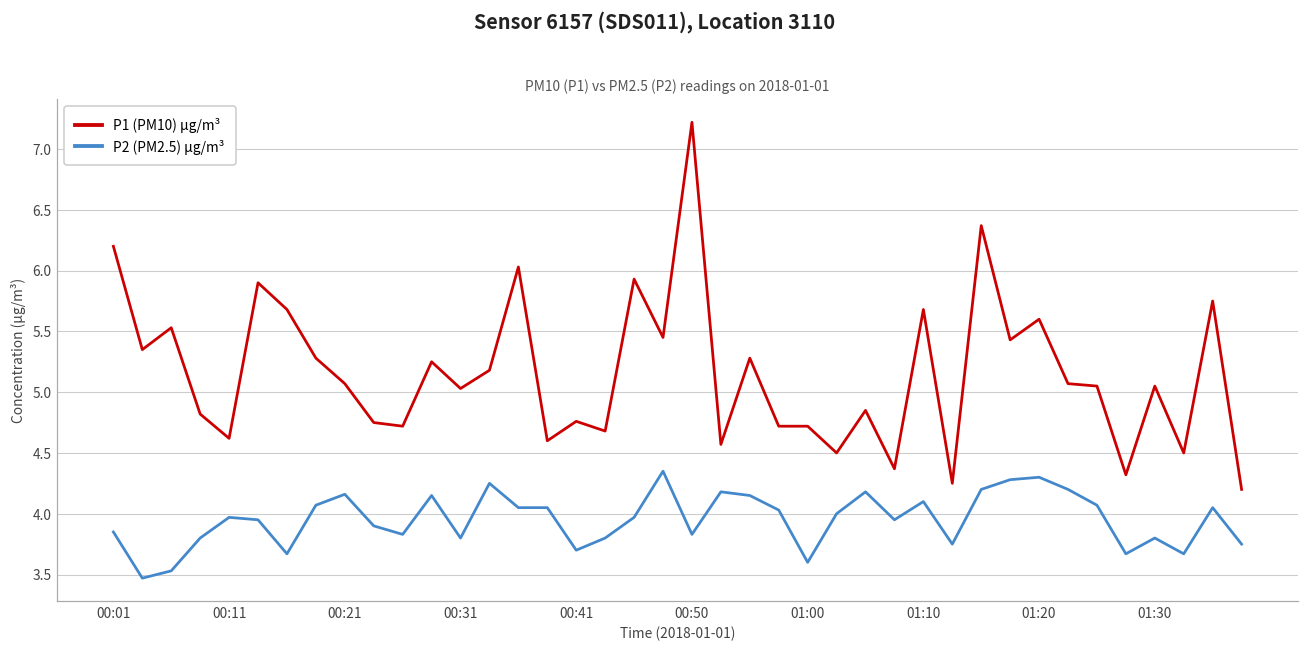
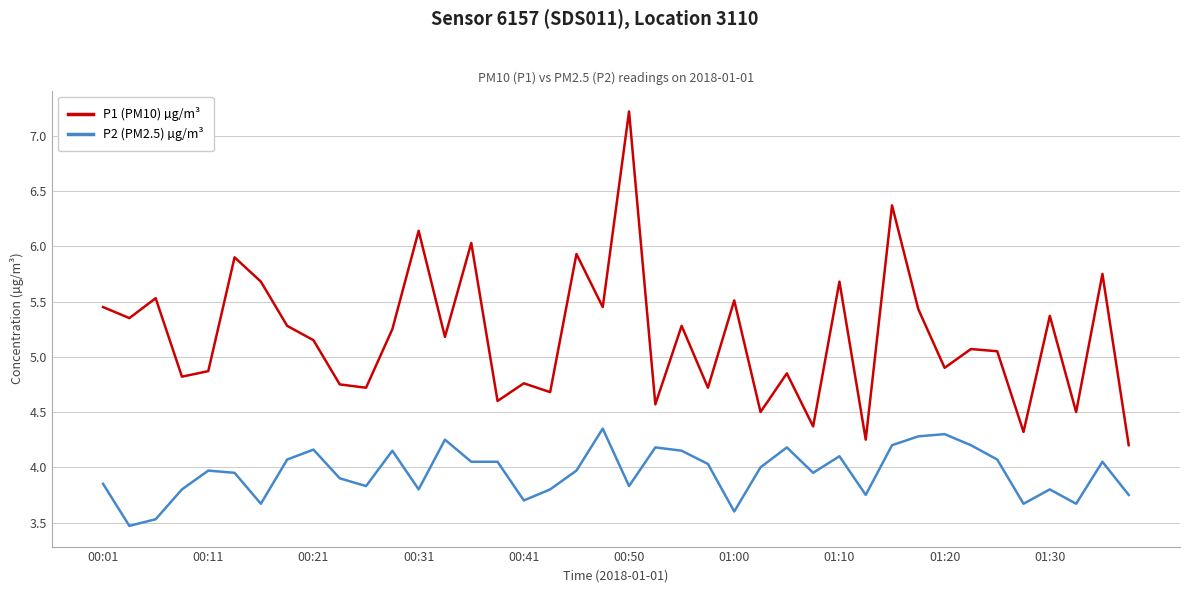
  {
    "P1 (PM10) µg/m³": {
-     "00:01": 6.20,
-     "00:11": 4.62,
-     "00:21": 5.07,
-     "00:31": 5.03,
+     "00:01": 5.45,
+     "00:11": 4.87,
+     "00:21": 5.15,
+     "00:31": 6.14,
      "00:41": 4.76,
      "00:50": 7.22,
-     "01:00": 4.72,
+     "01:00": 5.51,
      "01:10": 5.68,
-     "01:20": 5.6,
-     "01:30": 5.05
+     "01:20": 4.9,
+     "01:30": 5.37
    },
    "P2 (PM2.5) µg/m³": {
      "00:01": 3.85,
      "00:11": 3.97,
      "00:21": 4.16,
      "00:31": 3.80,
      "00:41": 3.70,
      "00:50": 3.83,
      "01:00": 3.60,
      "01:10": 4.10,
      "01:20": 4.30,
      "01:30": 3.80
    }
  }
